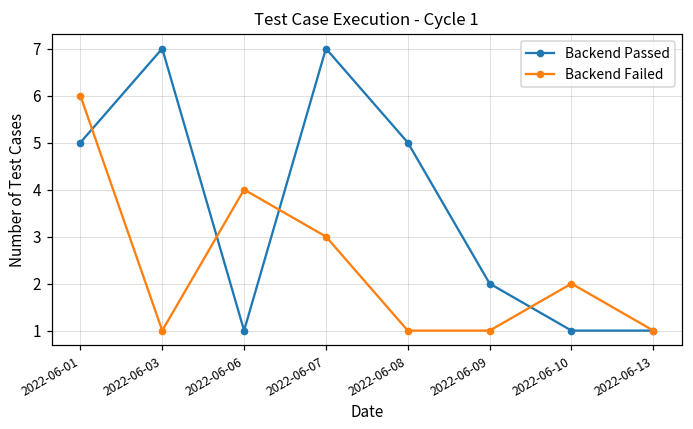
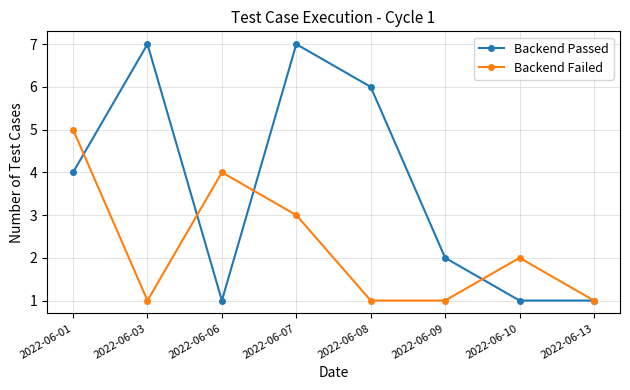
  {
    "Backend Passed": {
-     "2022-06-01": 5,
+     "2022-06-01": 4,
      "2022-06-03": 7,
      "2022-06-06": 1,
      "2022-06-07": 7,
-     "2022-06-08": 5,
+     "2022-06-08": 6,
      "2022-06-09": 2,
      "2022-06-10": 1
    },
    "Backend Failed": {
-     "2022-06-01": 6,
+     "2022-06-01": 5,
      "2022-06-03": 1,
      "2022-06-06": 4,
      "2022-06-07": 3,
      "2022-06-08": 1,
      "2022-06-09": 1,
      "2022-06-10": 2
    }
  }
